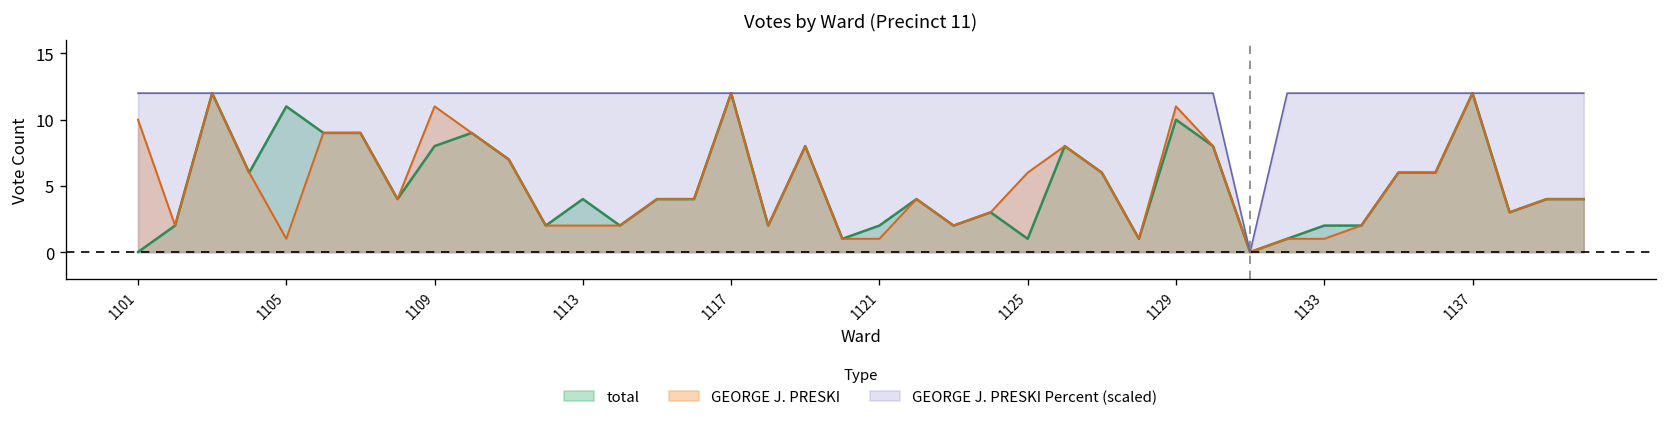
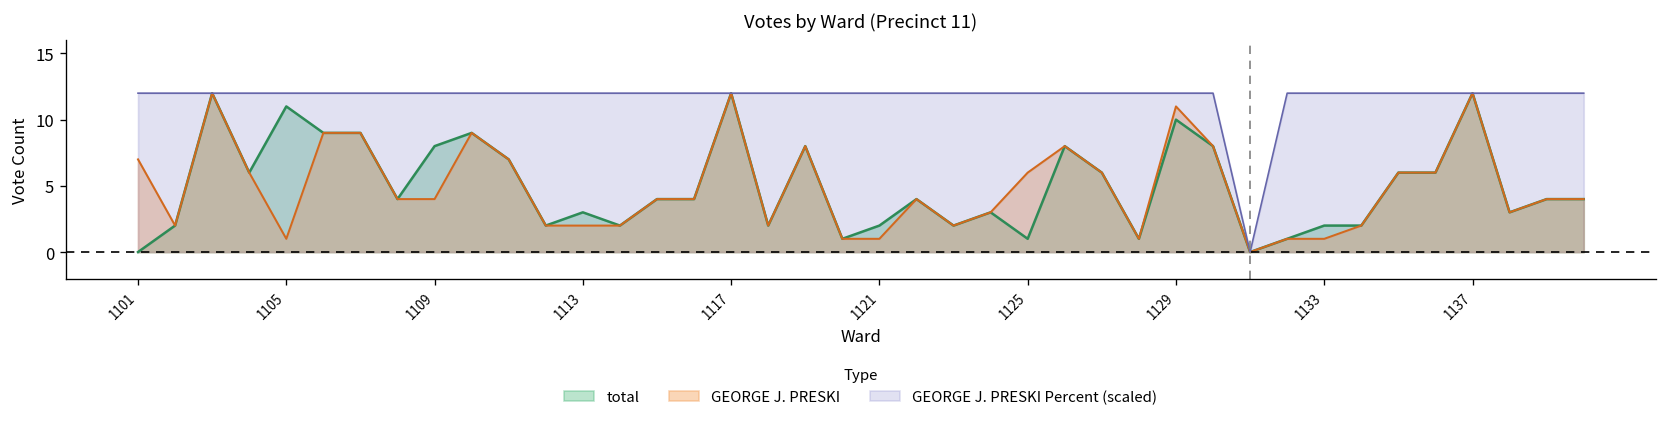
  {
    "total": {
      "1101": 0,
      "1105": 11,
      "1109": 8,
-     "1113": 4,
+     "1113": 3,
      "1121": 2,
      "1125": 1,
      "1129": 10,
      "1133": 2
    },
    "GEORGE J. PRESKI": {
-     "1101": 10,
+     "1101": 7,
      "1105": 1,
-     "1109": 11,
+     "1109": 4,
      "1113": 2,
      "1121": 1,
      "1125": 6,
      "1129": 11,
      "1133": 1
    },
    "GEORGE J. PRESKI Percent (scaled)": {
      "1101": 12,
      "1105": 12,
      "1109": 12,
      "1113": 12,
      "1121": 12,
      "1125": 12,
      "1129": 12,
      "1133": 12
    }
  }
